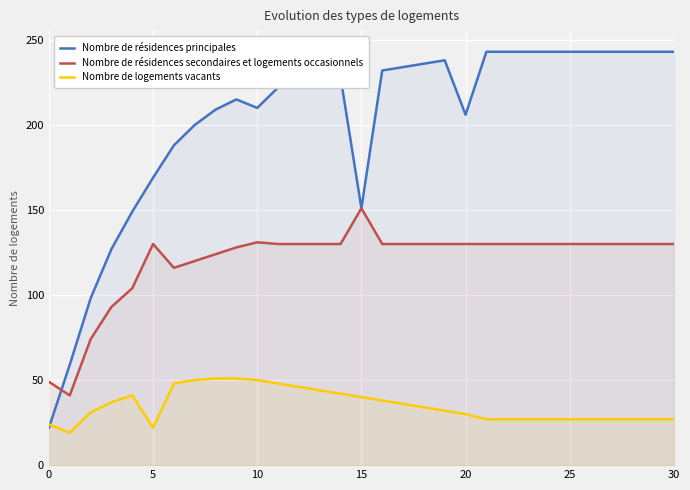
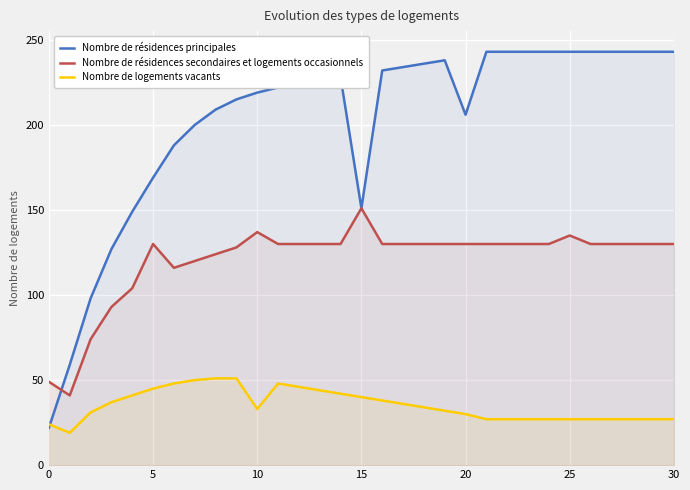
  {
    "Nombre de résidences principales": {
      "0": 22,
      "5": 169,
-     "10": 210,
+     "10": 219,
      "20": 206,
      "25": 243,
      "30": 243
    },
    "Nombre de résidences secondaires et logements occasionnels": {
      "0": 49,
      "5": 130,
-     "10": 131,
+     "10": 137,
      "20": 130,
-     "25": 130,
+     "25": 135,
      "30": 130
    },
    "Nombre de logements vacants": {
      "0": 24,
-     "5": 22,
-     "10": 50,
+     "5": 45,
+     "10": 33,
      "15": 40,
      "20": 30,
      "25": 27,
      "30": 27
    }
  }
